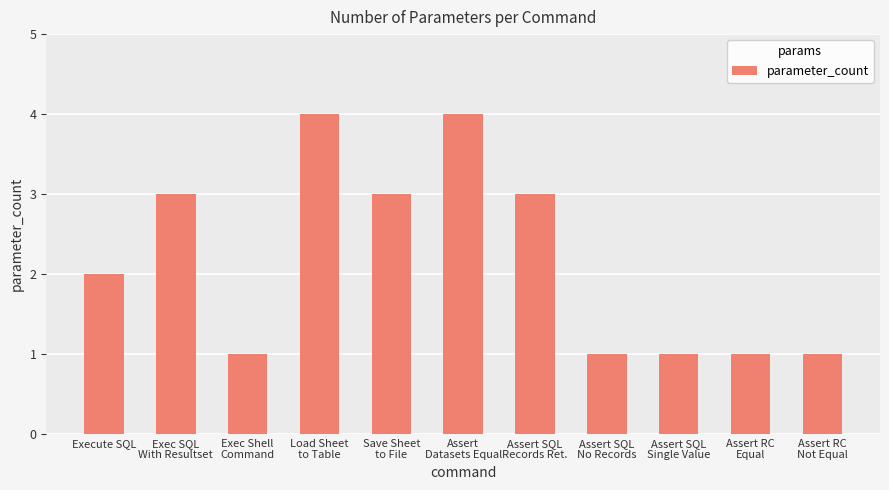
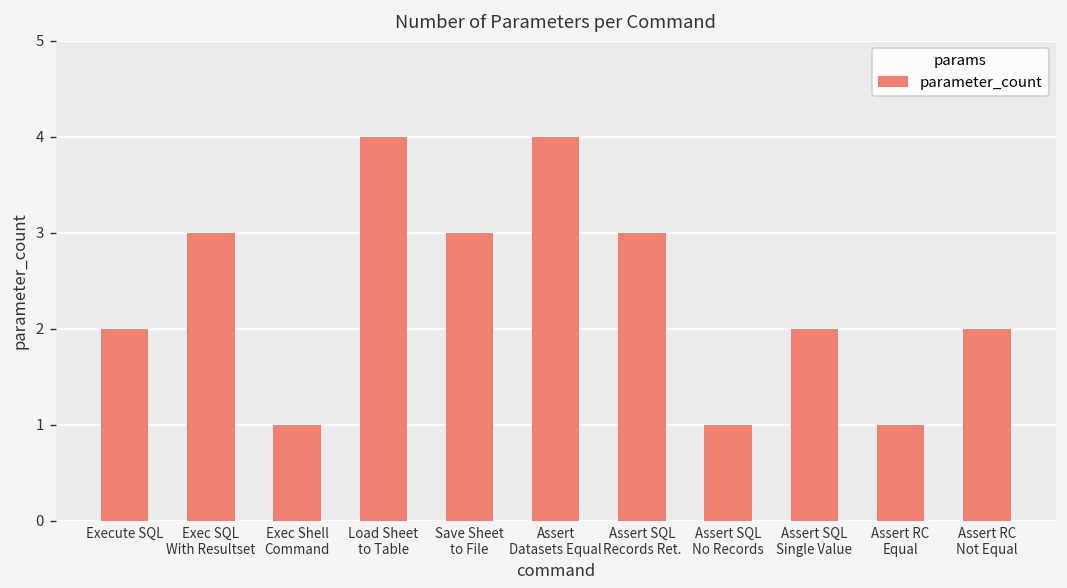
  {
    "Execute SQL": 2,
    "Exec SQL With Resultset": 3,
    "Exec Shell Command": 1,
    "Load Sheet to Table": 4,
    "Save Sheet to File": 3,
    "Assert Datasets Equal": 4,
    "Assert SQL Records Ret.": 3,
    "Assert SQL No Records": 1,
-   "Assert SQL Single Value": 1,
+   "Assert SQL Single Value": 2,
    "Assert RC Equal": 1,
-   "Assert RC Not Equal": 1
+   "Assert RC Not Equal": 2
  }
